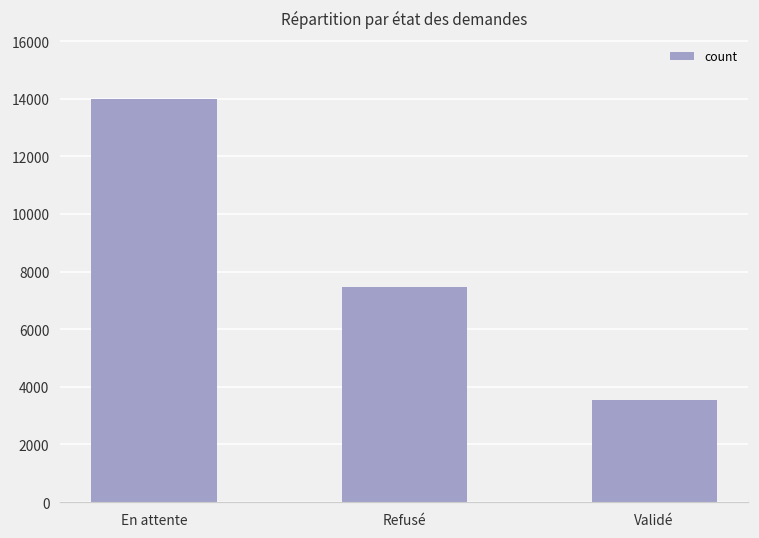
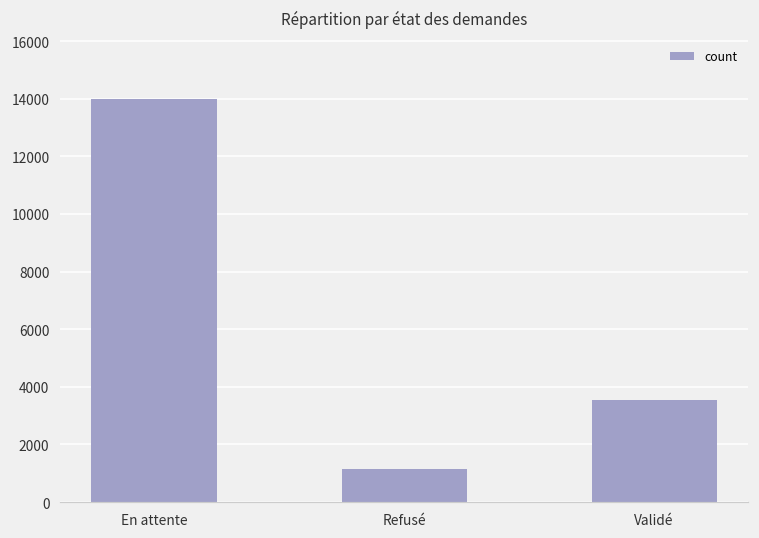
  {
    "En attente": 14000,
-   "Refusé": 7500,
+   "Refusé": 1100,
    "Validé": 3500
  }
